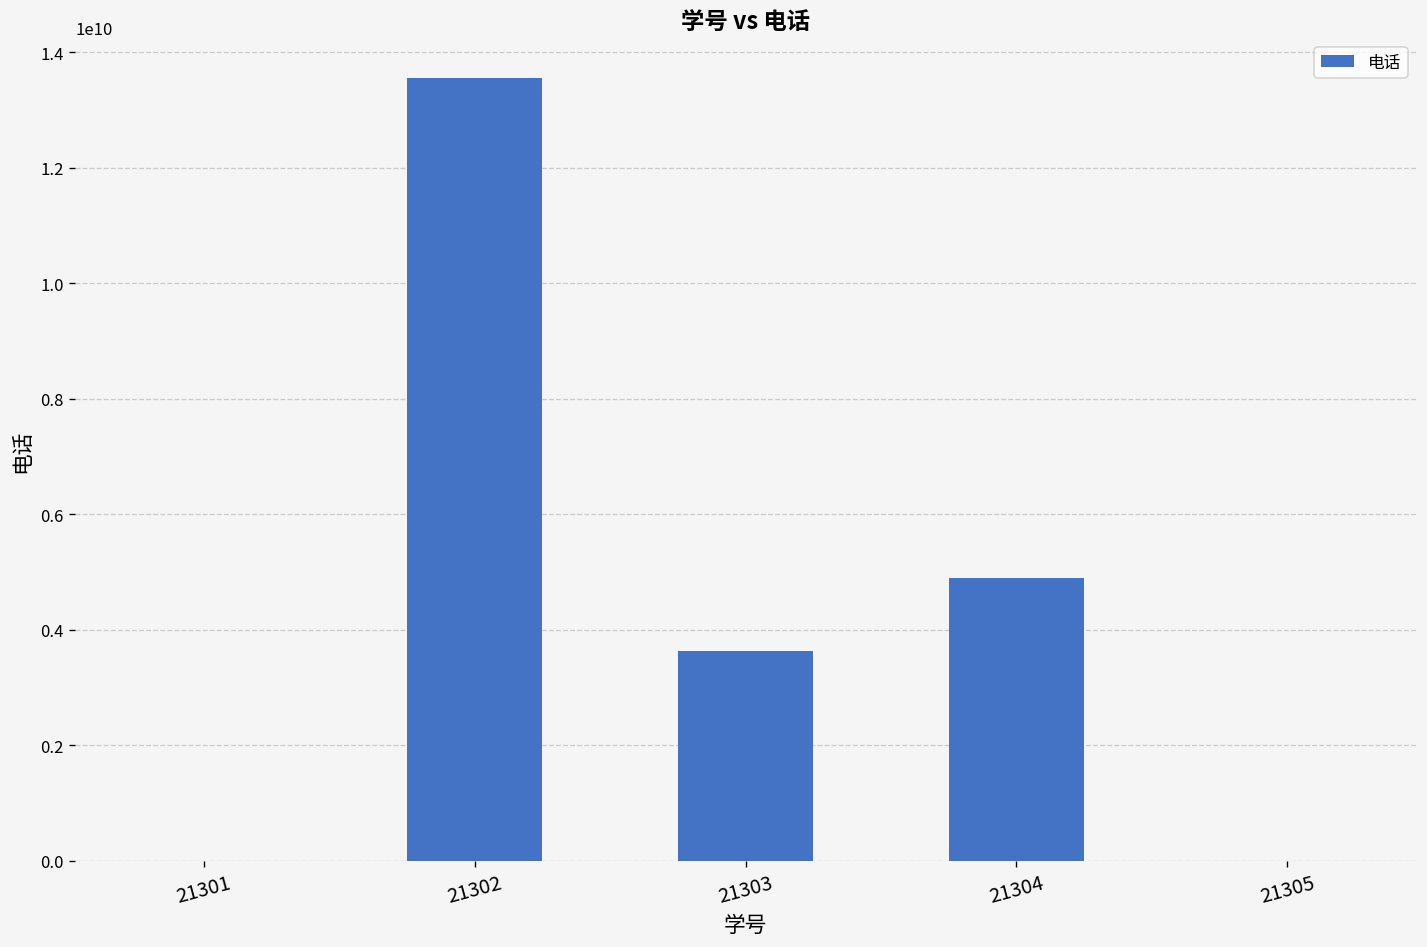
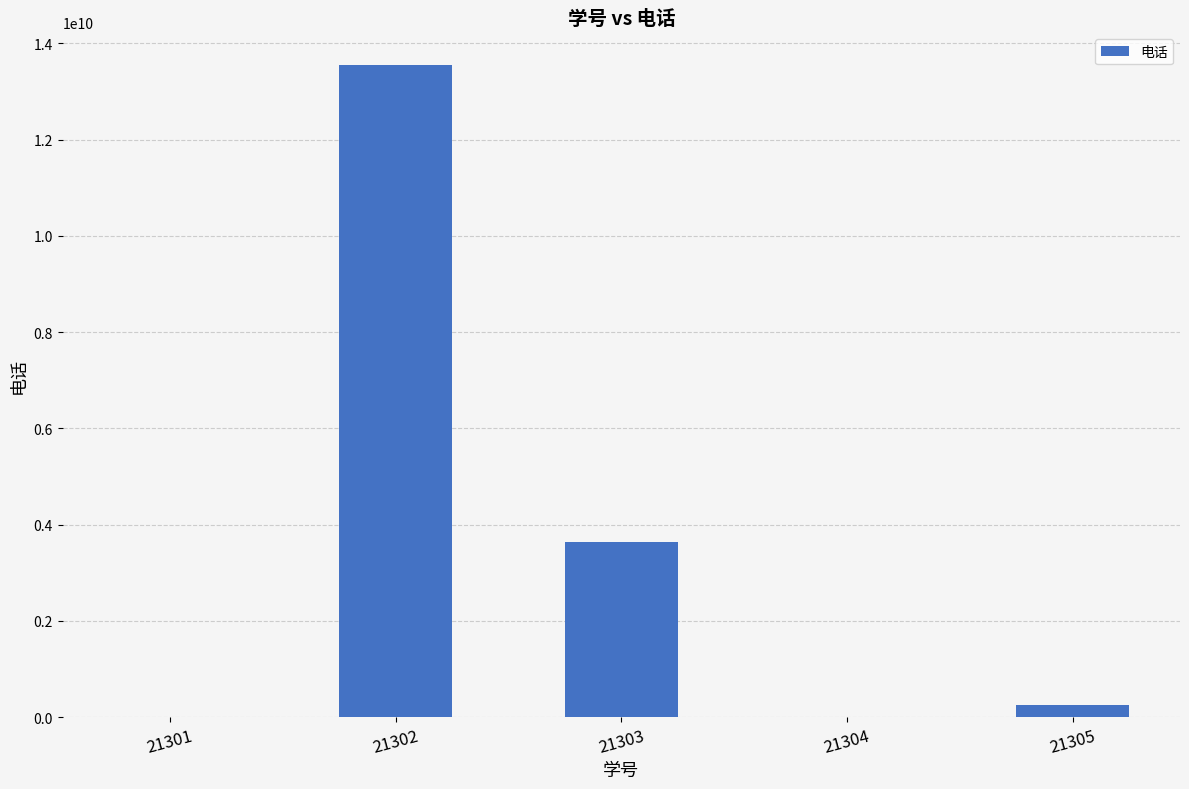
  {
    "21302": 13600000000,
    "21303": 3600000000,
-   "21304": 4900000000,
-   "21305": 0
+   "21304": 0,
+   "21305": 200000000
  }
